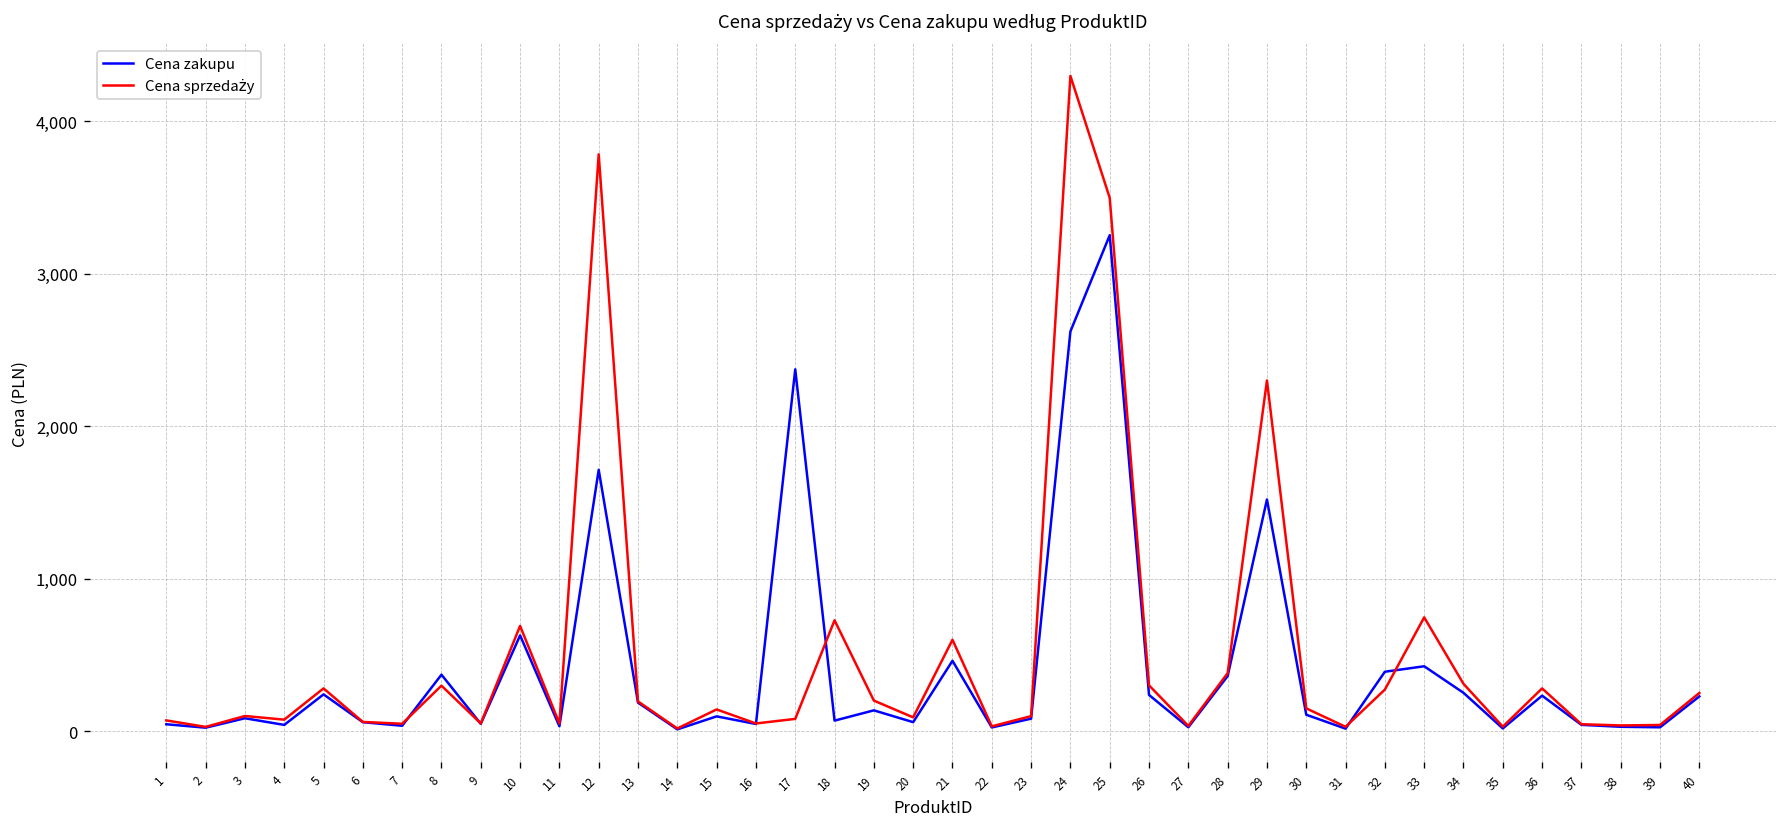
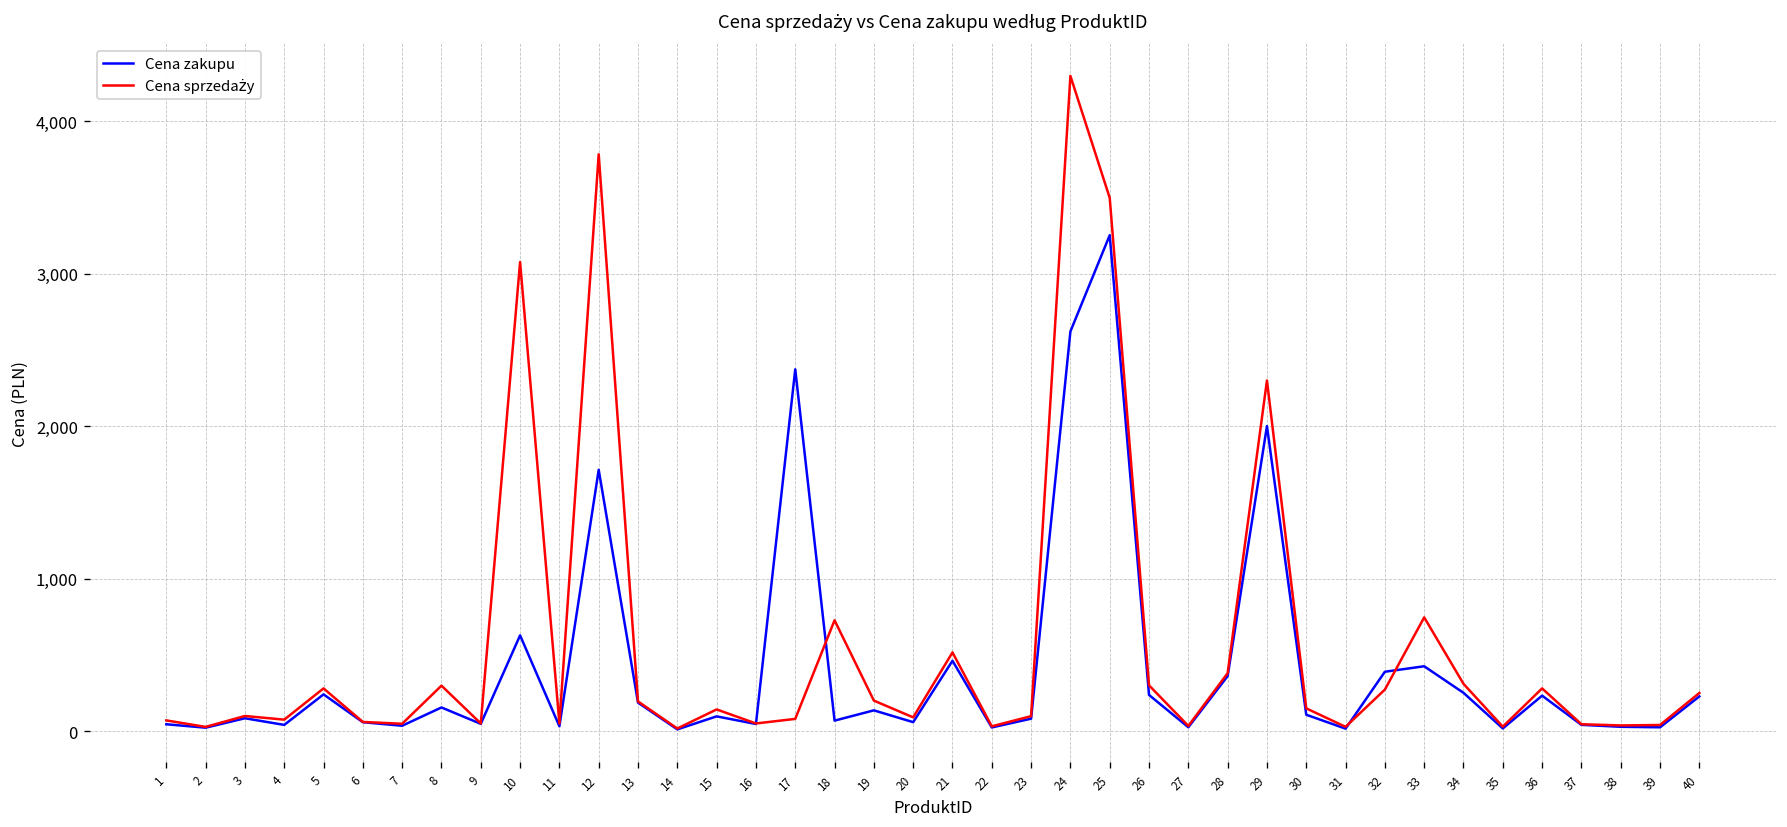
  {
    "Cena zakupu": {
      "1": "40",
      "4": "40",
      "5": "240",
-     "8": "370",
+     "8": "150",
      "10": "630",
      "12": "1,710",
      "15": "100",
      "17": "2,370",
      "18": "70",
      "19": "140",
      "20": "60",
      "21": "460",
      "24": "2,620",
      "25": "3,250",
      "26": "240",
-     "29": "1,520",
+     "29": "2,000",
      "30": "110",
      "32": "390",
      "33": "430",
      "34": "250",
      "36": "230",
      "40": "230"
    },
    "Cena sprzedaży": {
      "1": "70",
      "4": "70",
      "5": "280",
      "8": "300",
-     "10": "690",
+     "10": "3,080",
      "12": "3,780",
      "15": "140",
      "17": "80",
      "18": "730",
      "19": "200",
      "20": "90",
-     "21": "600",
+     "21": "520",
      "24": "4,300",
      "25": "3,500",
      "26": "300",
      "29": "2,300",
      "30": "150",
      "32": "270",
      "33": "750",
      "34": "310",
      "36": "280",
      "40": "250"
    }
  }
